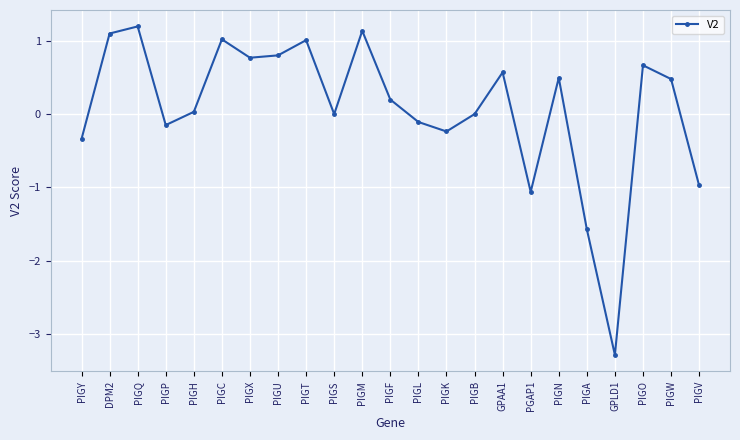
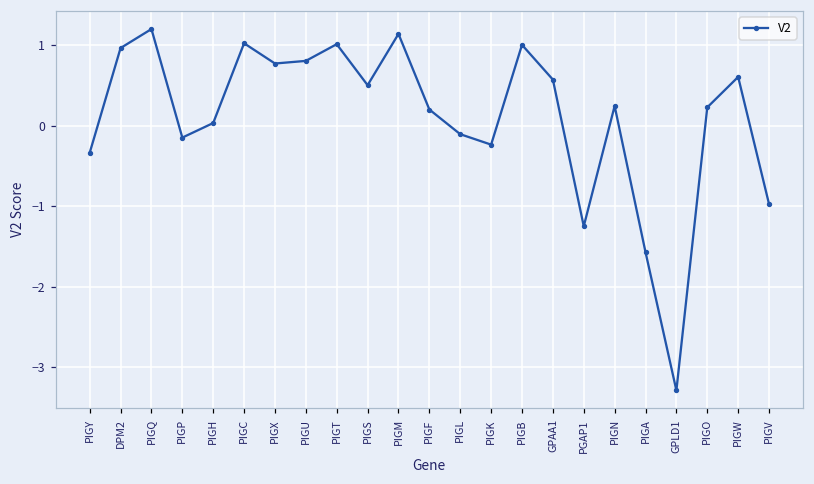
  {
    "PIGY": -0.3,
-   "DPM2": 1.1,
+   "DPM2": 1.0,
    "PIGQ": 1.2,
    "PIGP": -0.1,
    "PIGH": 0.0,
    "PIGC": 1.0,
    "PIGX": 0.8,
    "PIGU": 0.8,
    "PIGT": 1.0,
-   "PIGS": 0.0,
+   "PIGS": 0.5,
    "PIGM": 1.1,
    "PIGF": 0.2,
    "PIGL": -0.1,
    "PIGK": -0.2,
-   "PIGB": 0,
+   "PIGB": 1,
    "GPAA1": 0.6,
-   "PGAP1": -1.1,
-   "PIGN": 0.5,
+   "PGAP1": -1.2,
+   "PIGN": 0.2,
    "PIGA": -1.6,
    "GPLD1": -3.3,
-   "PIGO": 0.7,
-   "PIGW": 0.5,
+   "PIGO": 0.2,
+   "PIGW": 0.6,
    "PIGV": -1.0
  }
